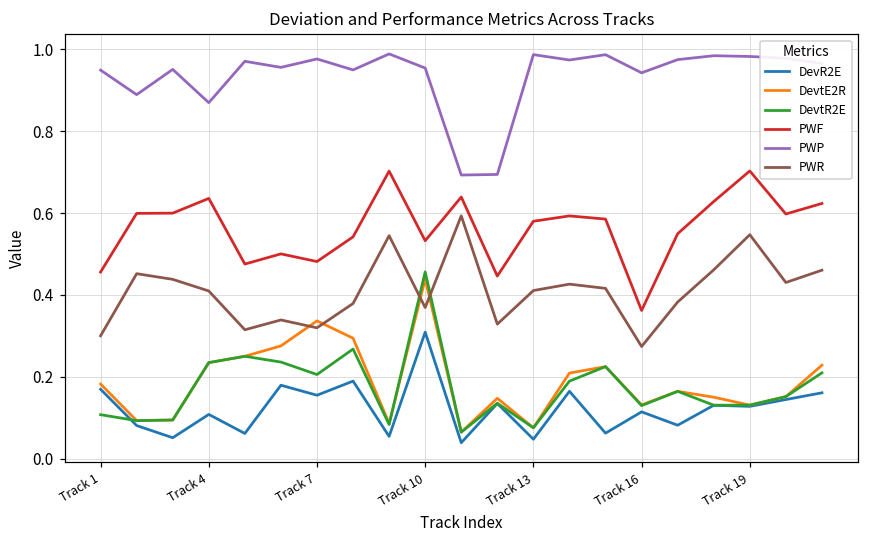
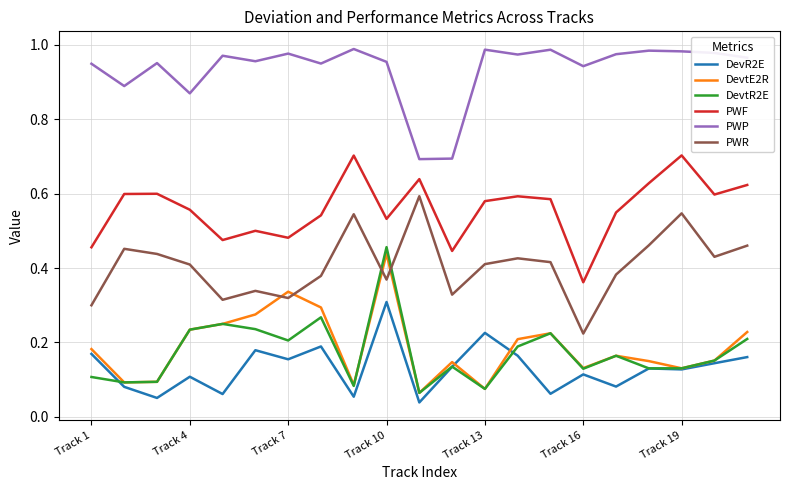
  {
    "DevR2E": {
      "Track 1": 0.17,
      "Track 4": 0.11,
      "Track 7": 0.15,
      "Track 10": 0.31,
-     "Track 13": 0.05,
+     "Track 13": 0.23,
      "Track 16": 0.11
    },
    "DevtE2R": {
      "Track 1": 0.18,
      "Track 7": 0.34,
      "Track 10": 0.44
    },
    "DevtR2E": {
      "Track 1": 0.11,
      "Track 7": 0.21,
      "Track 10": 0.46
    },
    "PWF": {
      "Track 1": 0.46,
-     "Track 4": 0.64,
+     "Track 4": 0.56,
      "Track 7": 0.48,
      "Track 10": 0.53,
      "Track 13": 0.58,
      "Track 16": 0.36,
      "Track 19": 0.70
    },
    "PWP": {
      "Track 1": 0.95,
      "Track 4": 0.87,
      "Track 7": 0.98,
      "Track 10": 0.95,
      "Track 13": 0.99,
      "Track 16": 0.94,
      "Track 19": 0.98
    },
    "PWR": {
      "Track 1": 0.30,
      "Track 4": 0.41,
      "Track 7": 0.32,
      "Track 10": 0.37,
      "Track 13": 0.41,
-     "Track 16": 0.27,
+     "Track 16": 0.22,
      "Track 19": 0.55
    }
  }
